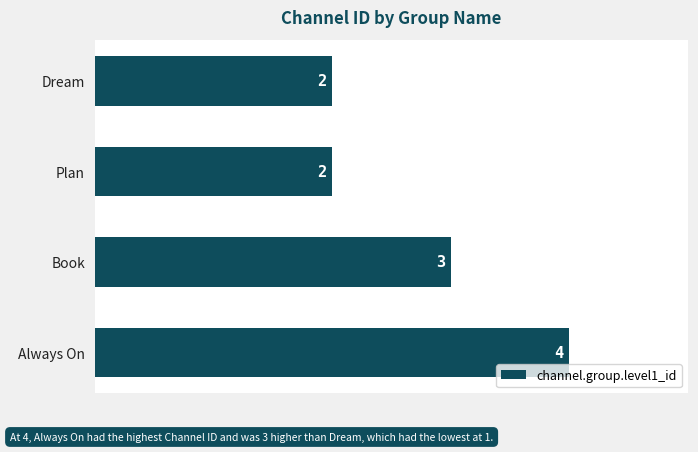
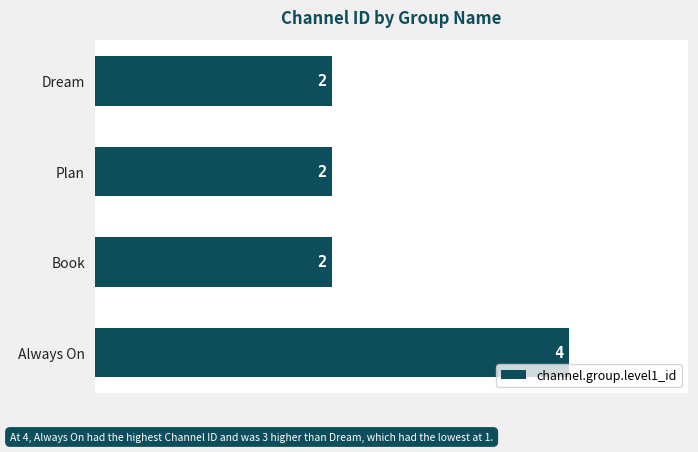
  {
    "Dream": 2,
    "Plan": 2,
-   "Book": 3,
+   "Book": 2,
    "Always On": 4
  }
